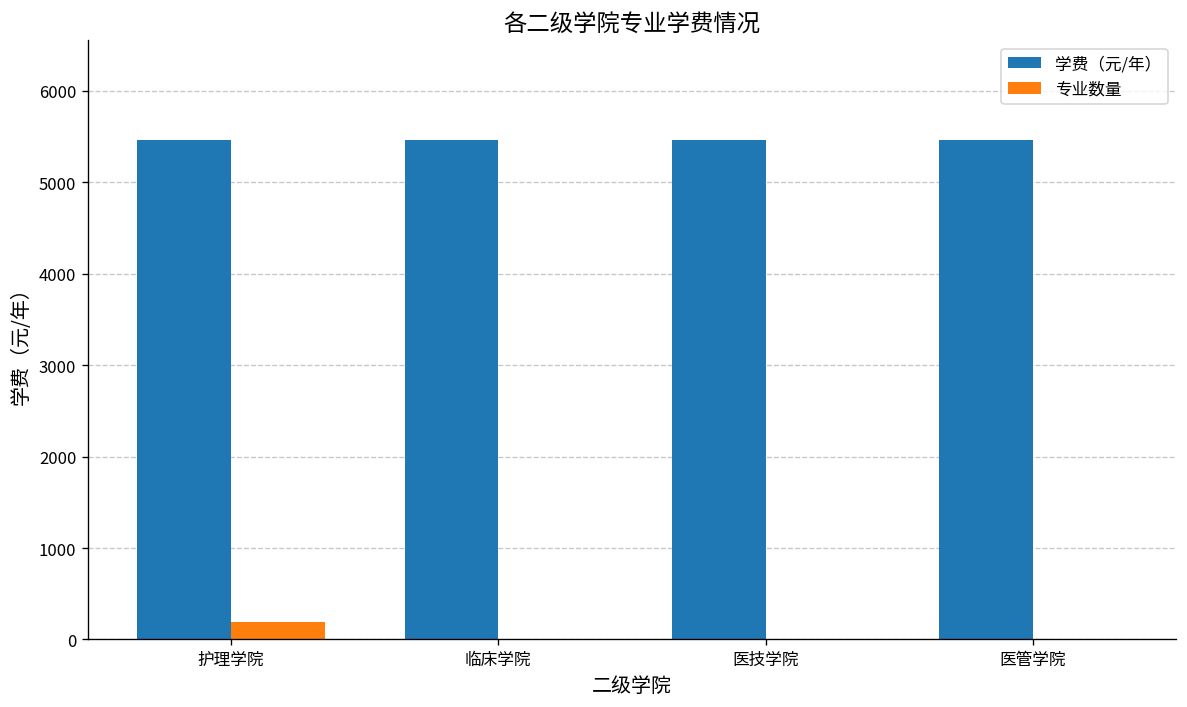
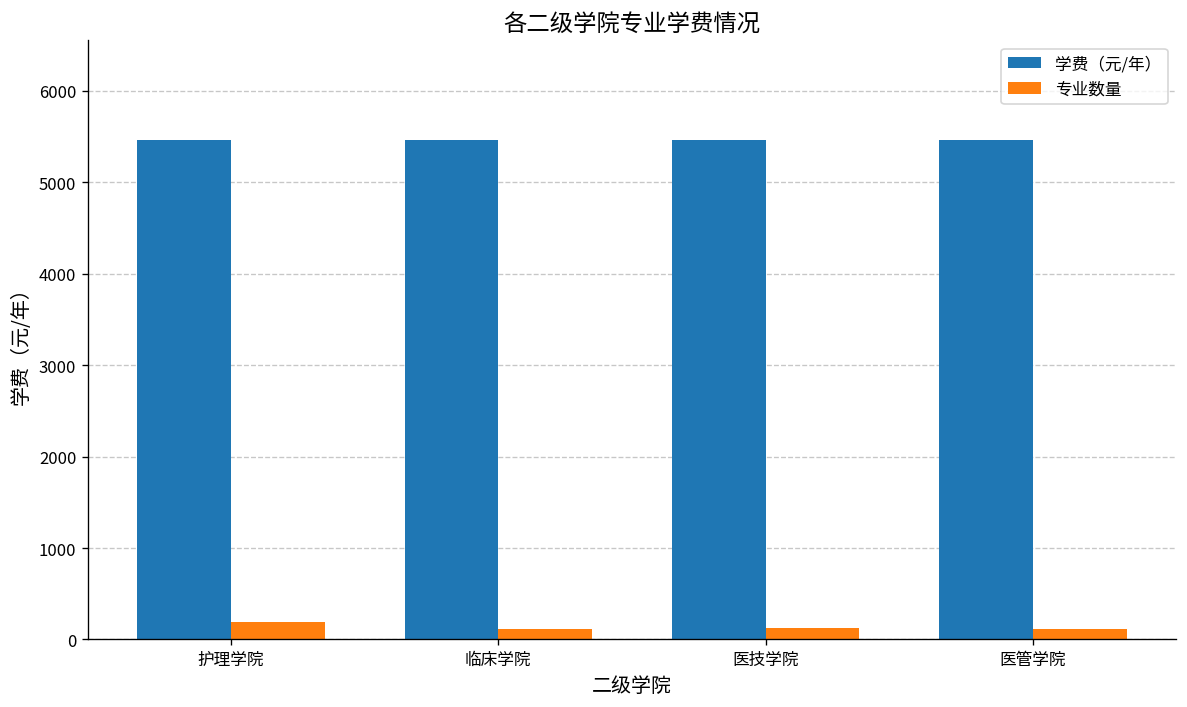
  {
    "学费（元/年）": {
      "护理学院": 5500,
      "临床学院": 5500,
      "医技学院": 5500,
      "医管学院": 5500
    },
    "专业数量": {
      "护理学院": 200,
-     "临床学院": 0,
-     "医技学院": 0,
-     "医管学院": 0
+     "临床学院": 100,
+     "医技学院": 100,
+     "医管学院": 100
    }
  }
